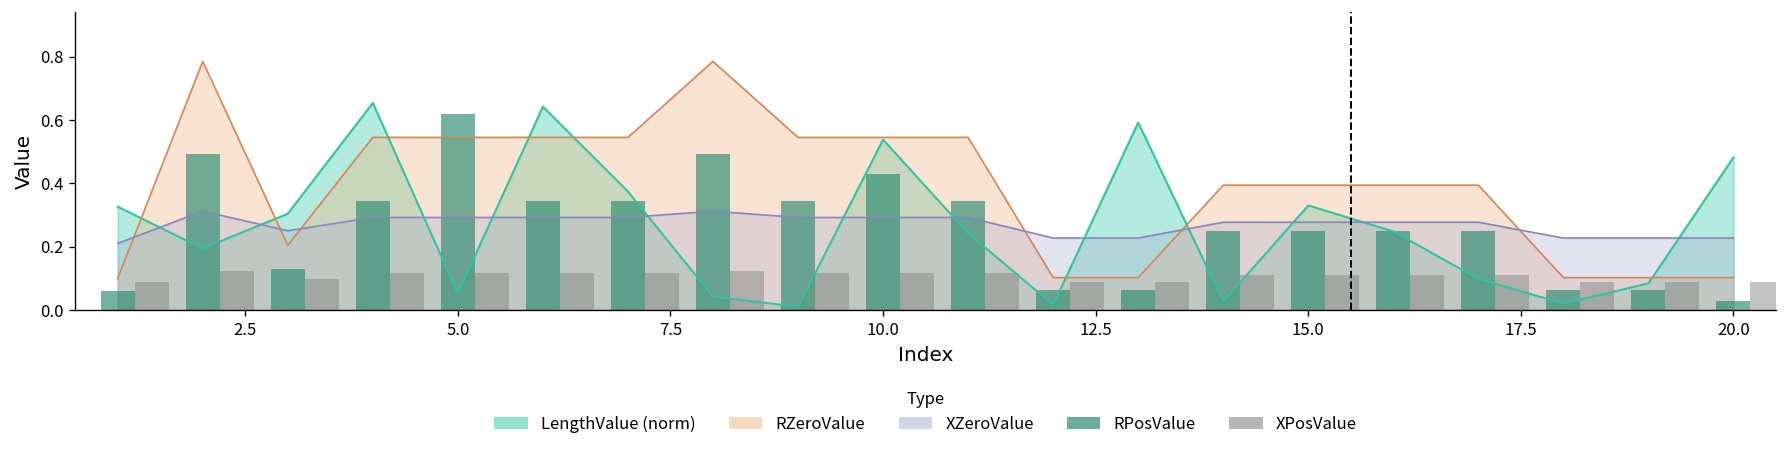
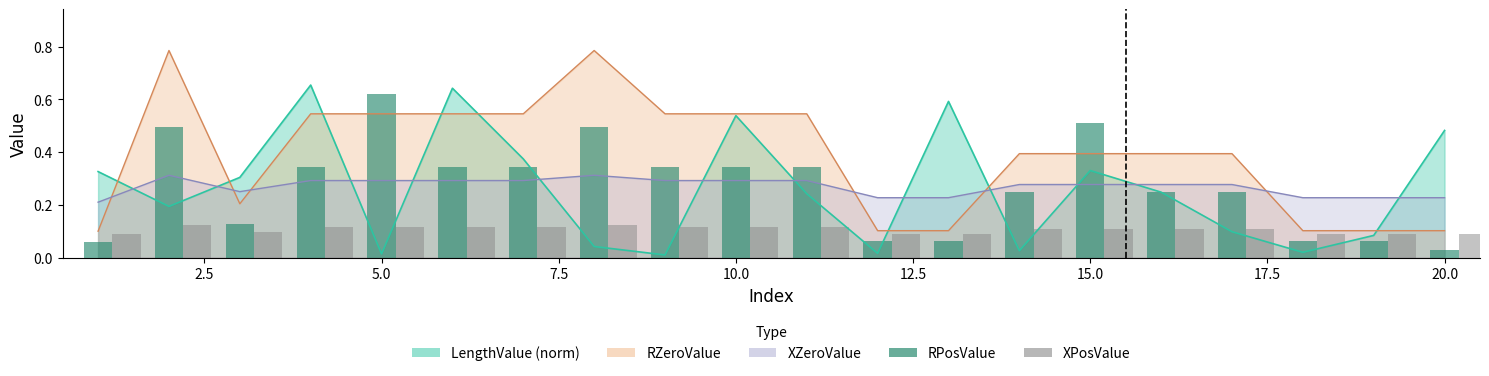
  {
    "RPosValue": {
      "5.0": 0.62,
-     "10.0": 0.43,
-     "15.0": 0.25,
+     "10.0": 0.34,
+     "15.0": 0.51,
      "20.0": 0.03
    },
    "LengthValue (norm)": {
-     "5.0": 0.05,
+     "5.0": 0.01,
      "15.0": 0.33,
      "20.0": 0.48
    }
  }
